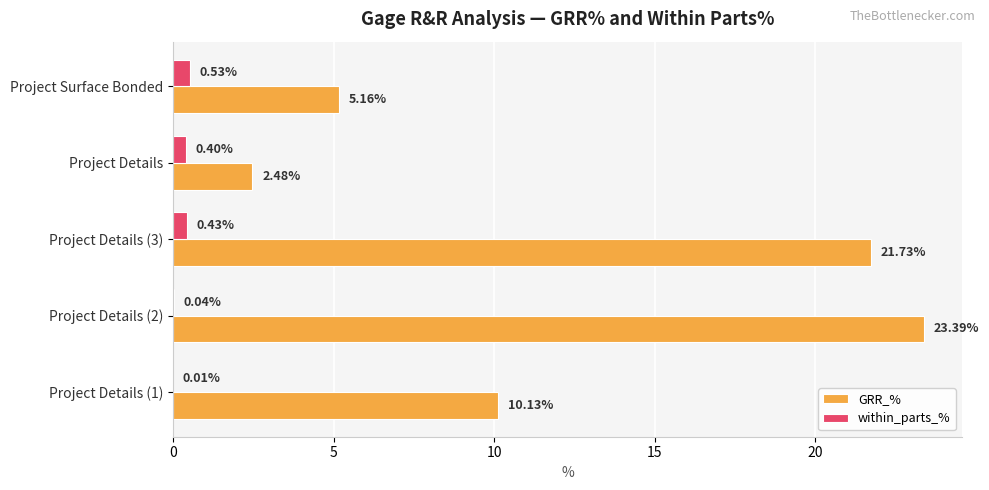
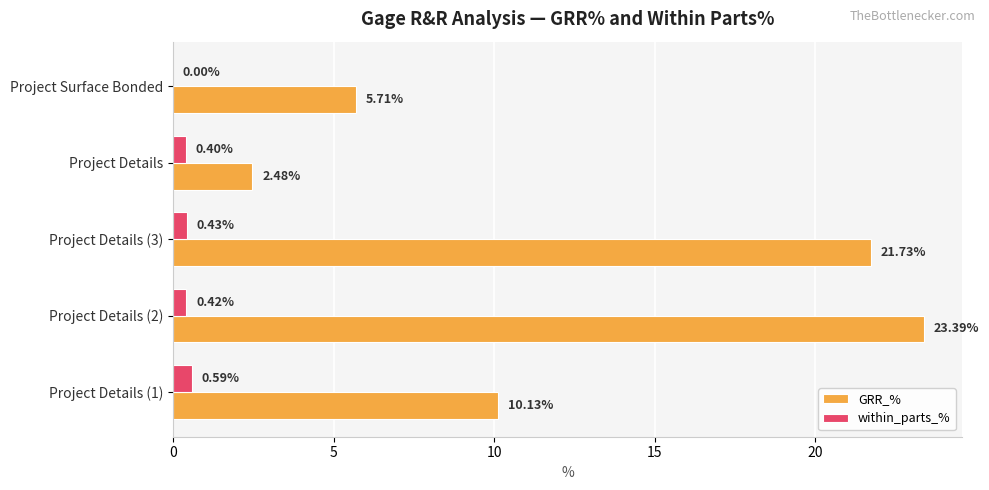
  {
    "GRR_%": {
-     "Project Surface Bonded": "5.16%",
+     "Project Surface Bonded": "5.71%",
      "Project Details": "2.48%",
      "Project Details (3)": "21.73%",
      "Project Details (2)": "23.39%",
      "Project Details (1)": "10.13%"
    },
    "within_parts_%": {
-     "Project Surface Bonded": "0.53%",
+     "Project Surface Bonded": "0.00%",
      "Project Details": "0.40%",
      "Project Details (3)": "0.43%",
-     "Project Details (2)": "0.04%",
-     "Project Details (1)": "0.01%"
+     "Project Details (2)": "0.42%",
+     "Project Details (1)": "0.59%"
    }
  }
